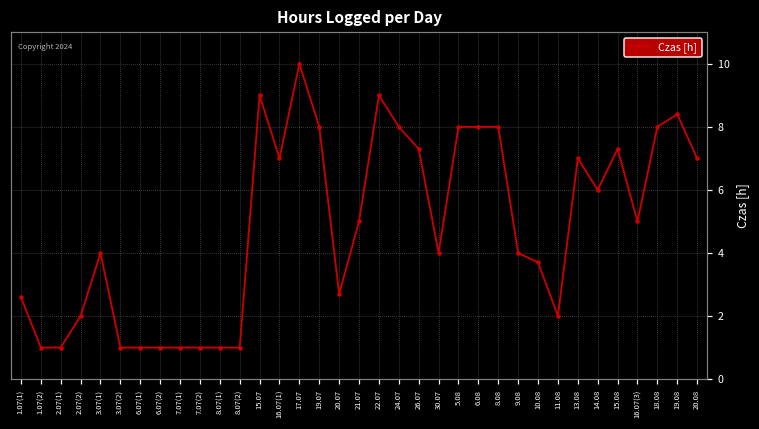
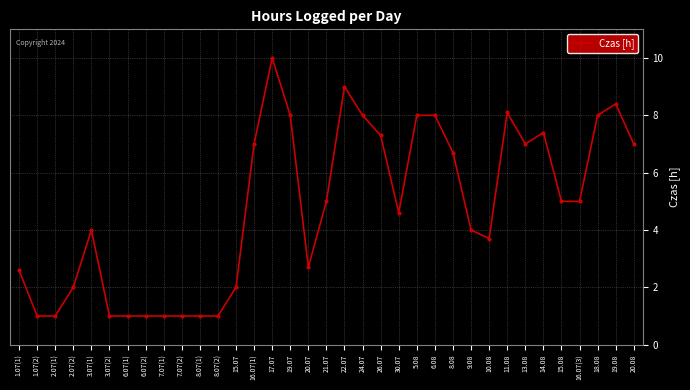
  {
    "1.07(1)": 2.6,
    "1.07(2)": 1.0,
    "2.07(1)": 1.0,
    "2.07(2)": 2.0,
    "3.07(1)": 4.0,
    "3.07(2)": 1.0,
    "6.07(1)": 1.0,
    "6.07(2)": 1.0,
    "7.07(1)": 1.0,
    "7.07(2)": 1.0,
    "8.07(1)": 1.0,
    "8.07(2)": 1.0,
-   "15.07": 9,
+   "15.07": 2,
    "16.07(1)": 7.0,
    "17.07": 10.0,
    "19.07": 8.0,
    "20.07": 2.7,
    "21.07": 5.0,
    "22.07": 9.0,
    "24.07": 8.0,
    "26.07": 7.3,
-   "30.07": 4.0,
+   "30.07": 4.6,
    "5.08": 8.0,
    "6.08": 8.0,
-   "8.08": 8.0,
+   "8.08": 6.7,
    "9.08": 4.0,
    "10.08": 3.7,
-   "11.08": 2.0,
+   "11.08": 8.1,
    "13.08": 7.0,
-   "14.08": 6.0,
-   "15.08": 7.3,
+   "14.08": 7.4,
+   "15.08": 5.0,
    "16.07(3)": 5.0,
    "18.08": 8.0,
    "19.08": 8.4,
    "20.08": 7.0
  }
